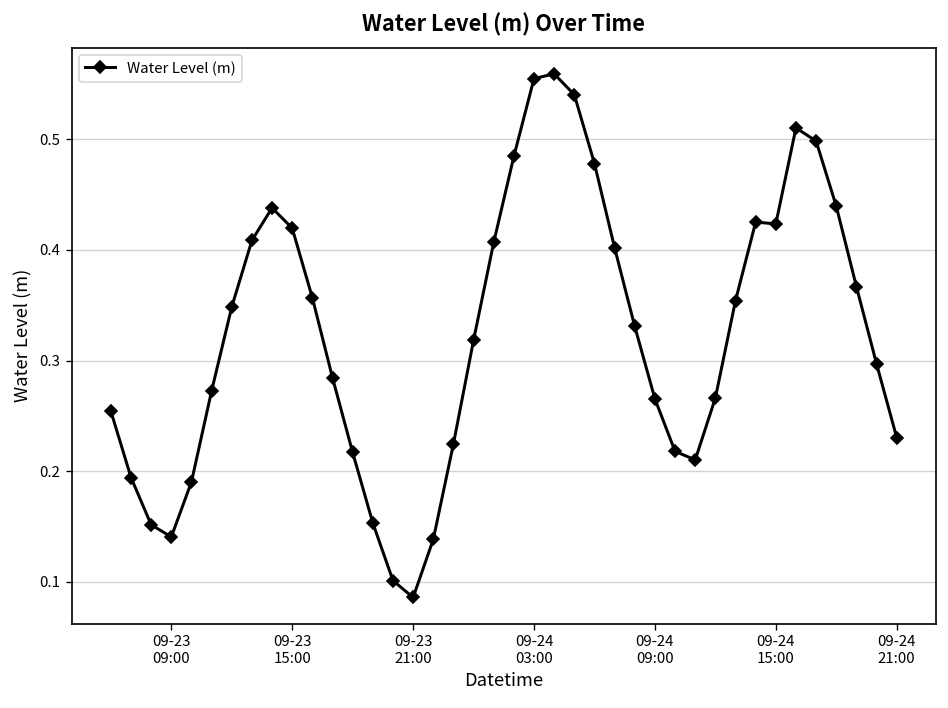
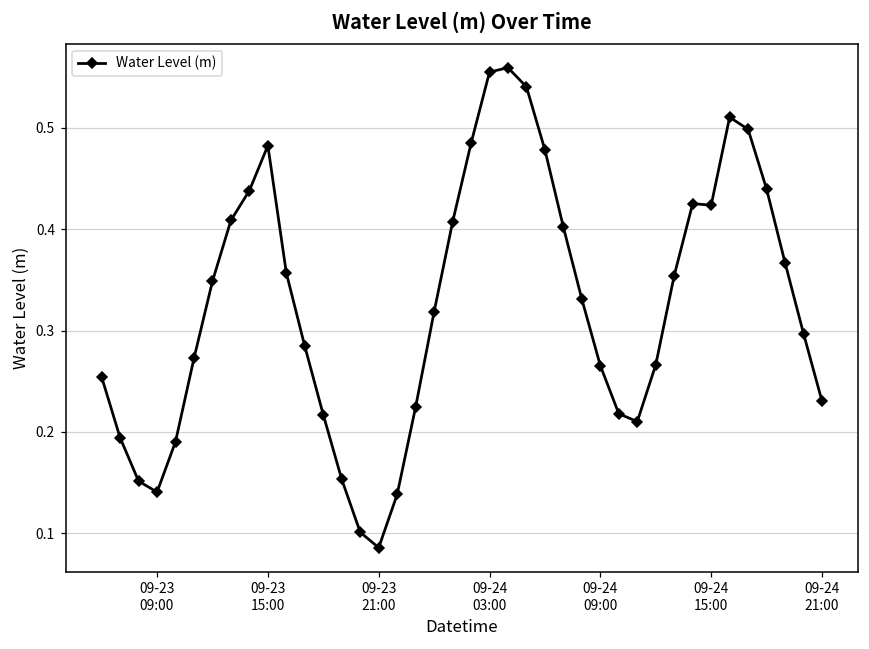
  {
    "09-23 09:00": 0.14,
-   "09-23 15:00": 0.42,
+   "09-23 15:00": 0.48,
    "09-23 21:00": 0.09,
    "09-24 03:00": 0.55,
    "09-24 09:00": 0.27,
    "09-24 15:00": 0.42,
    "09-24 21:00": 0.23
  }
